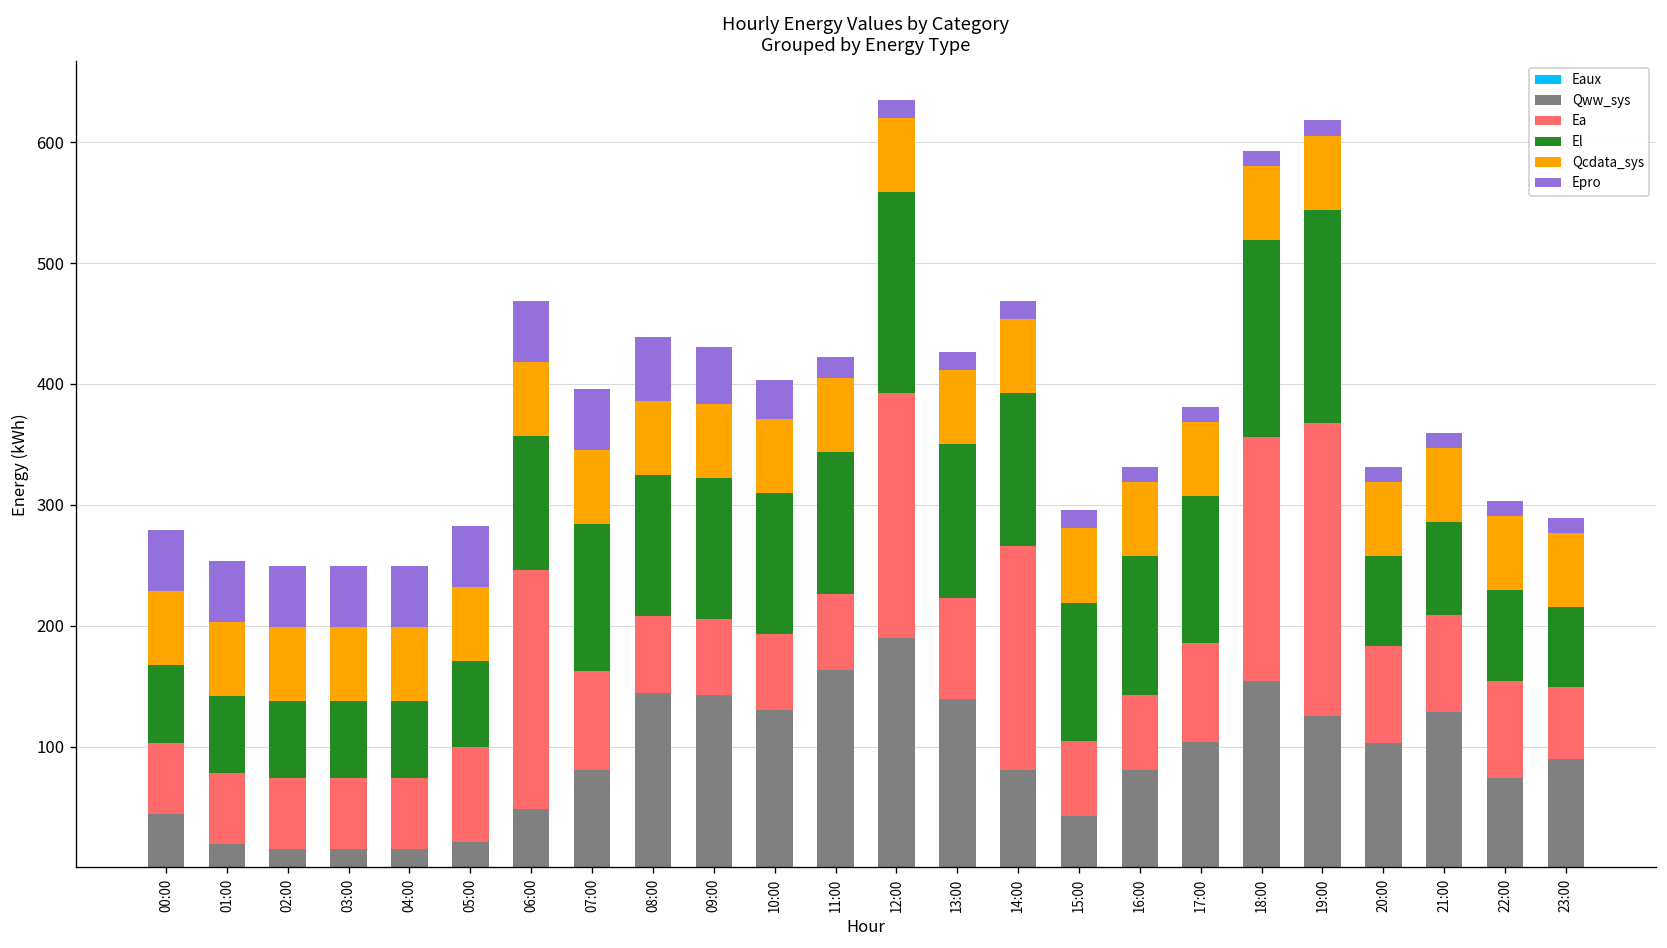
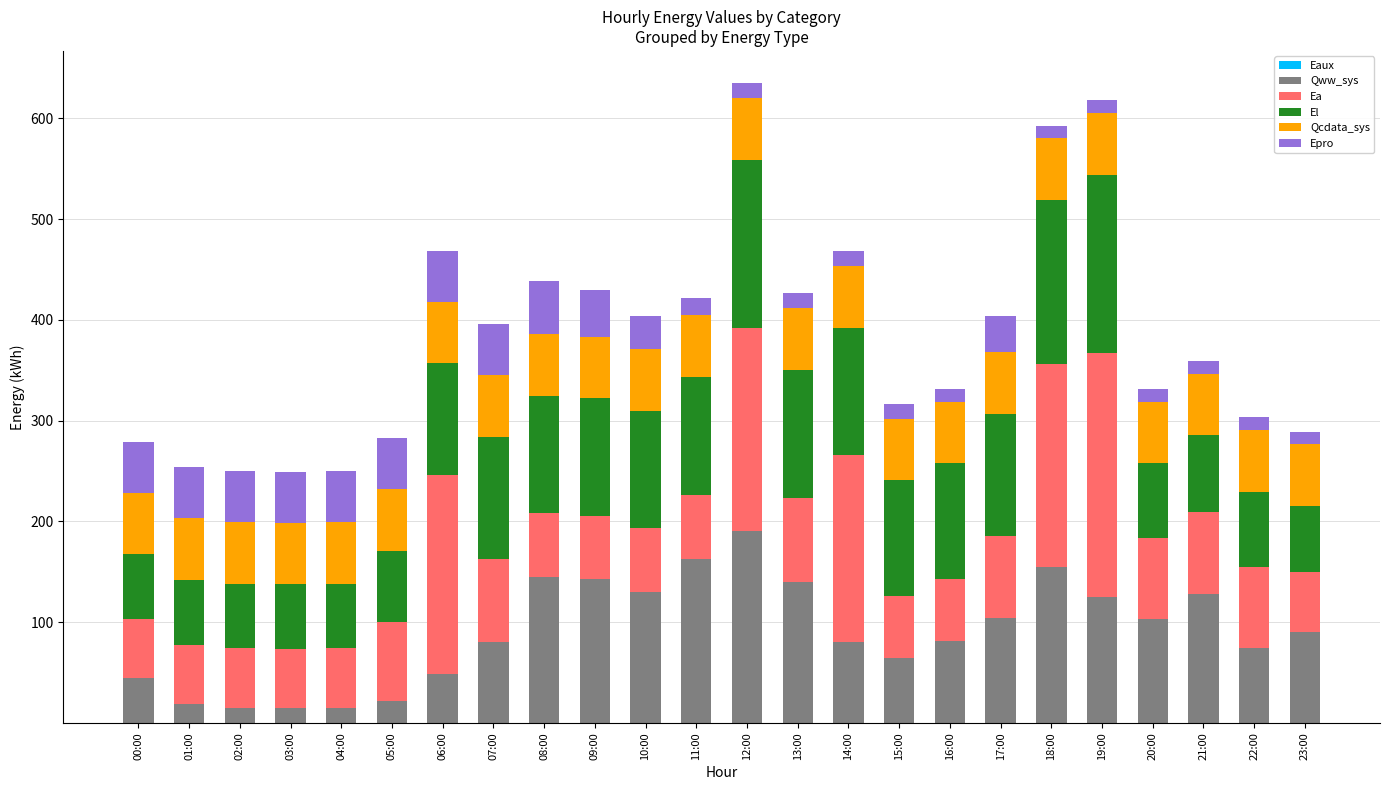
  {
    "Qww_sys": {
      "00:00": 44,
      "01:00": 19,
      "02:00": 15,
      "03:00": 15,
      "04:00": 15,
      "05:00": 21,
      "06:00": 49,
      "07:00": 81,
      "08:00": 144,
      "09:00": 143,
      "10:00": 130,
      "11:00": 163,
      "12:00": 190,
      "13:00": 140,
      "14:00": 80,
-     "15:00": 42,
+     "15:00": 64,
      "16:00": 81,
      "17:00": 104,
      "18:00": 154,
      "19:00": 125,
      "20:00": 103,
      "21:00": 128,
      "22:00": 74,
      "23:00": 90
    },
    "Ea": {
      "00:00": 59,
      "01:00": 59,
      "02:00": 59,
      "03:00": 59,
      "04:00": 59,
      "05:00": 79,
      "06:00": 198,
      "07:00": 82,
      "08:00": 64,
      "09:00": 63,
      "10:00": 63,
      "11:00": 63,
      "12:00": 202,
      "13:00": 84,
      "14:00": 186,
      "15:00": 62,
      "16:00": 62,
      "17:00": 82,
      "18:00": 202,
      "19:00": 242,
      "20:00": 80,
      "21:00": 81,
      "22:00": 80,
      "23:00": 59
    },
    "El": {
      "00:00": 64,
      "01:00": 64,
      "02:00": 64,
      "03:00": 64,
      "04:00": 64,
      "05:00": 71,
      "06:00": 111,
      "07:00": 121,
      "08:00": 117,
      "09:00": 117,
      "10:00": 117,
      "11:00": 118,
      "12:00": 167,
      "13:00": 127,
      "14:00": 126,
      "15:00": 115,
      "16:00": 114,
      "17:00": 121,
      "18:00": 163,
      "19:00": 177,
      "20:00": 74,
      "21:00": 77,
      "22:00": 75,
      "23:00": 66
    },
    "Qcdata_sys": {
      "00:00": 61,
      "01:00": 61,
      "02:00": 61,
      "03:00": 61,
      "04:00": 61,
      "05:00": 61,
      "06:00": 61,
      "07:00": 61,
      "08:00": 61,
      "09:00": 61,
      "10:00": 61,
      "11:00": 61,
      "12:00": 61,
      "13:00": 61,
      "14:00": 61,
      "15:00": 61,
      "16:00": 61,
      "17:00": 61,
      "18:00": 61,
      "19:00": 61,
      "20:00": 61,
      "21:00": 61,
      "22:00": 61,
      "23:00": 61
    },
    "Epro": {
      "00:00": 51,
      "01:00": 51,
      "02:00": 51,
      "03:00": 51,
      "04:00": 51,
      "05:00": 51,
      "06:00": 51,
      "07:00": 51,
      "08:00": 53,
      "09:00": 47,
      "10:00": 33,
      "11:00": 17,
      "12:00": 15,
      "13:00": 15,
      "14:00": 15,
      "15:00": 15,
      "16:00": 13,
-     "17:00": 13,
+     "17:00": 36,
      "18:00": 13,
      "19:00": 13,
      "20:00": 13,
      "21:00": 13,
      "22:00": 13,
      "23:00": 13
    }
  }
